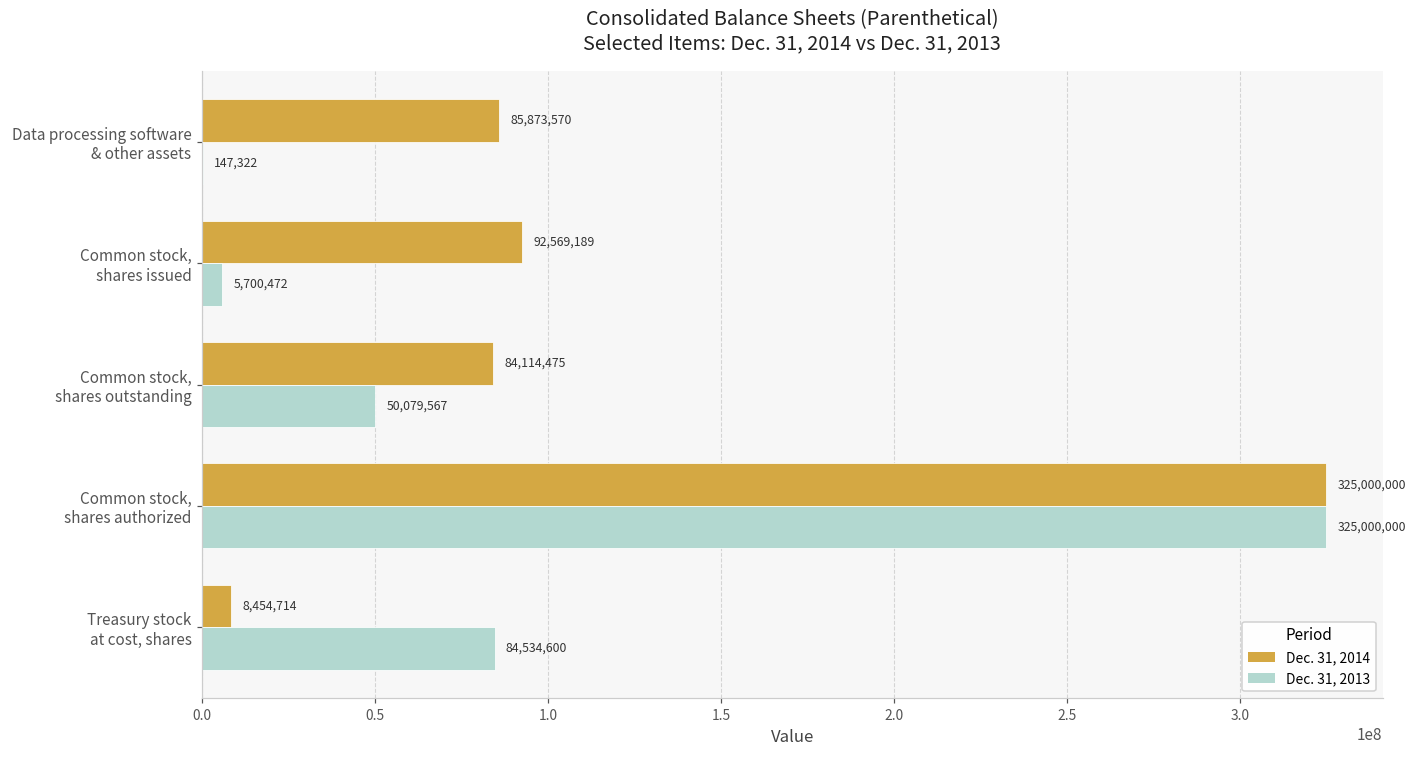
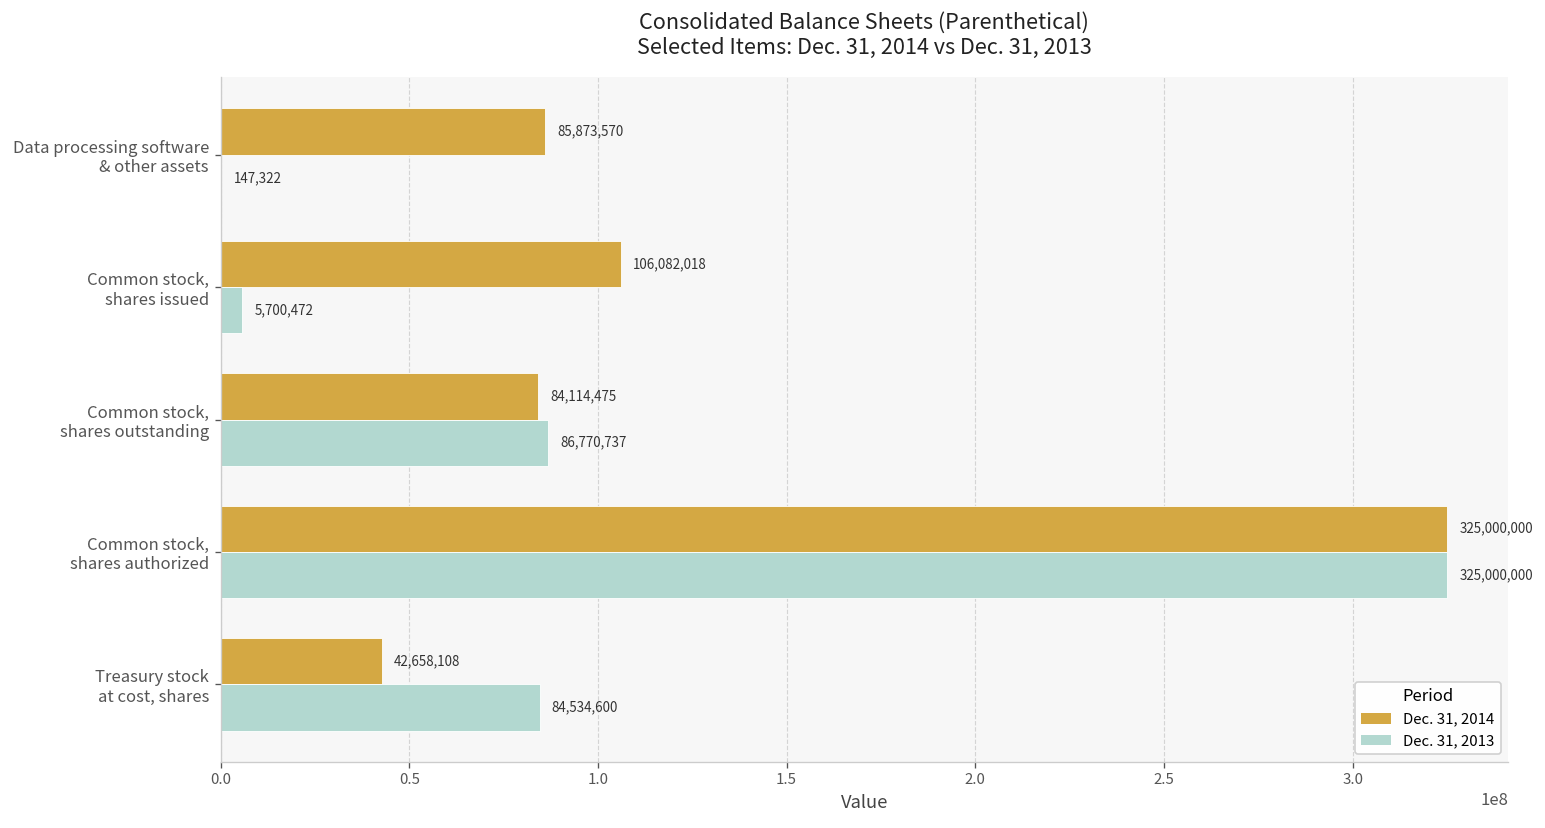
  {
    "Dec. 31, 2014": {
      "Data processing software & other assets": "85,873,570",
-     "Common stock, shares issued": "92,569,189",
+     "Common stock, shares issued": "106,082,018",
      "Common stock, shares outstanding": "84,114,475",
      "Common stock, shares authorized": "325,000,000",
-     "Treasury stock at cost, shares": "8,454,714"
+     "Treasury stock at cost, shares": "42,658,108"
    },
    "Dec. 31, 2013": {
      "Data processing software & other assets": "147,322",
      "Common stock, shares issued": "5,700,472",
-     "Common stock, shares outstanding": "50,079,567",
+     "Common stock, shares outstanding": "86,770,737",
      "Common stock, shares authorized": "325,000,000",
      "Treasury stock at cost, shares": "84,534,600"
    }
  }
